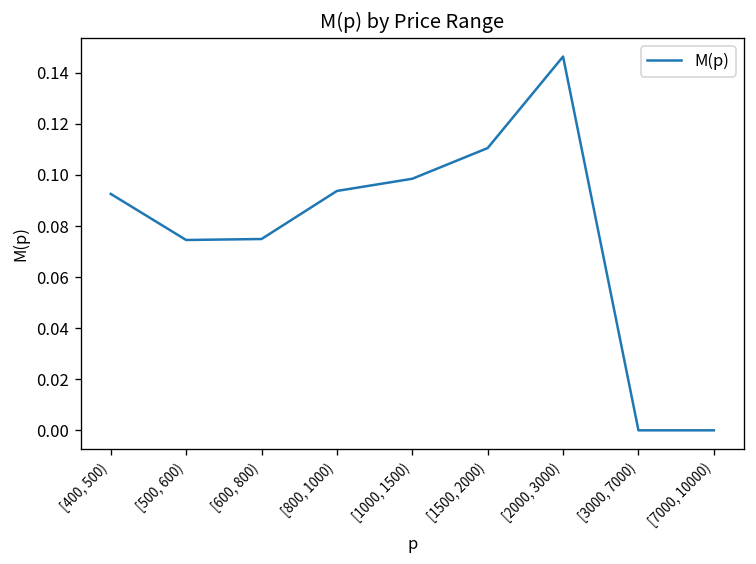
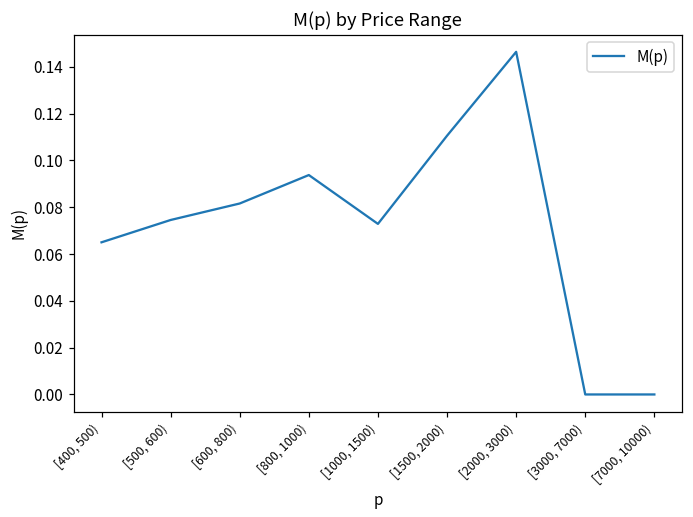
  {
-   "[400, 500)": 0.093,
+   "[400, 500)": 0.065,
    "[500, 600)": 0.075,
-   "[600, 800)": 0.075,
+   "[600, 800)": 0.082,
    "[800, 1000)": 0.094,
-   "[1000, 1500)": 0.099,
+   "[1000, 1500)": 0.073,
    "[1500, 2000)": 0.111,
    "[2000, 3000)": 0.146,
    "[3000, 7000)": 0.000,
    "[7000, 10000)": 0.000
  }
